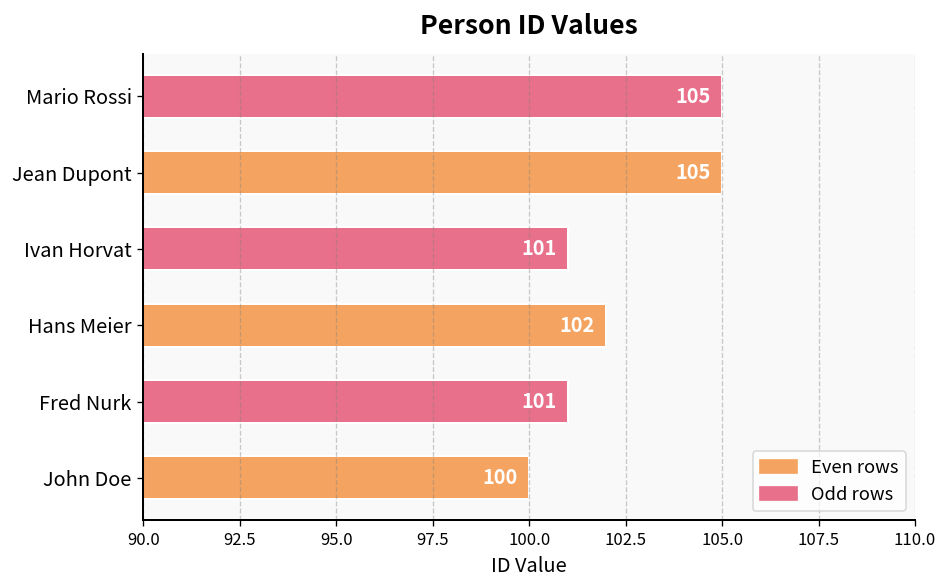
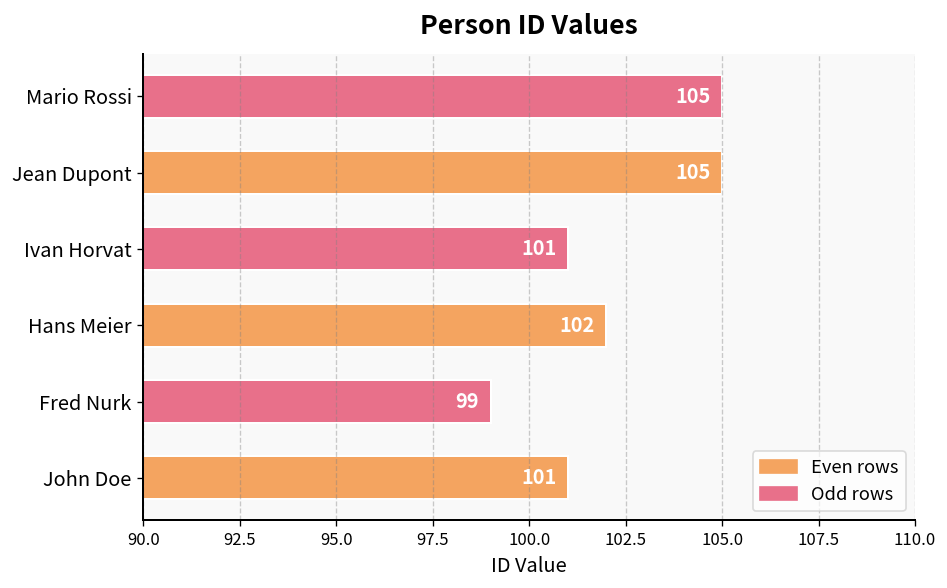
  {
    "Mario Rossi": 105,
    "Jean Dupont": 105,
    "Ivan Horvat": 101,
    "Hans Meier": 102,
-   "Fred Nurk": 101,
-   "John Doe": 100
+   "Fred Nurk": 99,
+   "John Doe": 101
  }
